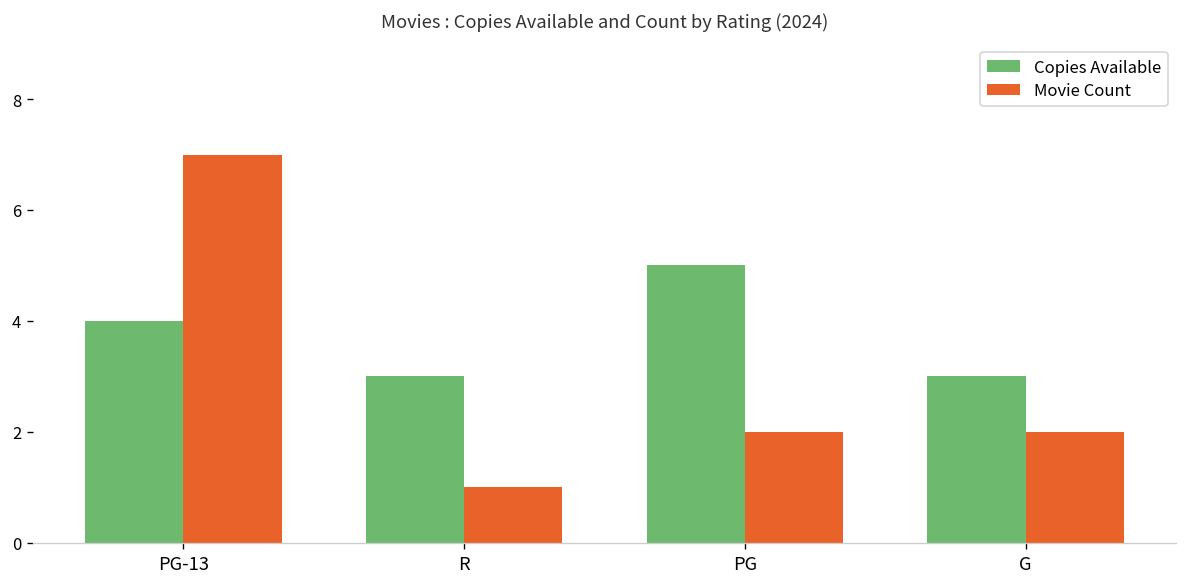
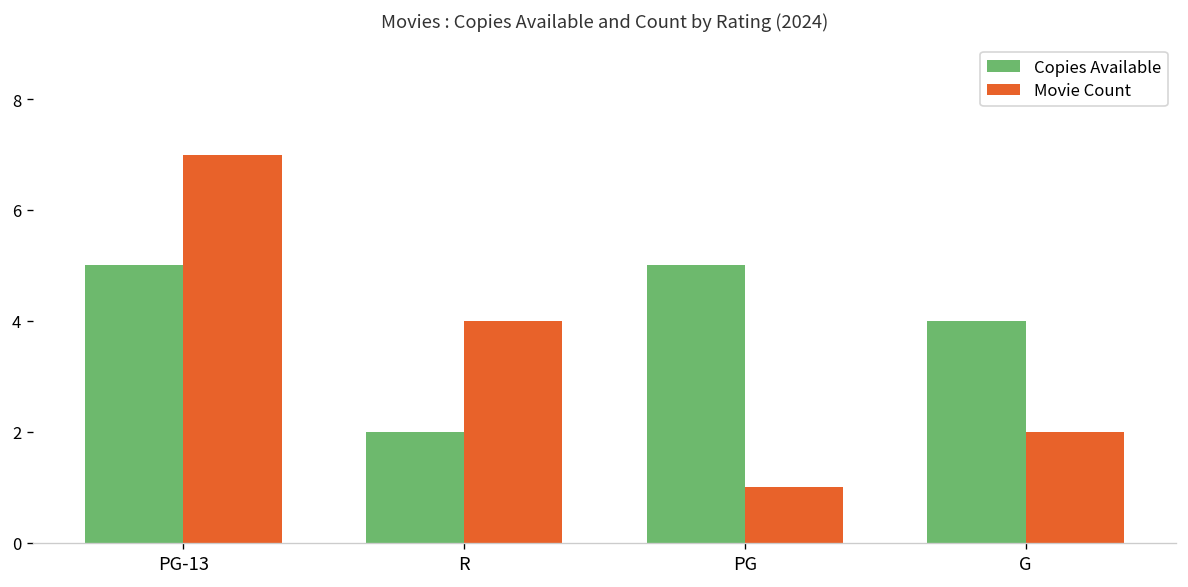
  {
    "Copies Available": {
-     "PG-13": 4,
-     "R": 3,
+     "PG-13": 5,
+     "R": 2,
      "PG": 5,
-     "G": 3
+     "G": 4
    },
    "Movie Count": {
      "PG-13": 7,
-     "R": 1,
-     "PG": 2,
+     "R": 4,
+     "PG": 1,
      "G": 2
    }
  }
